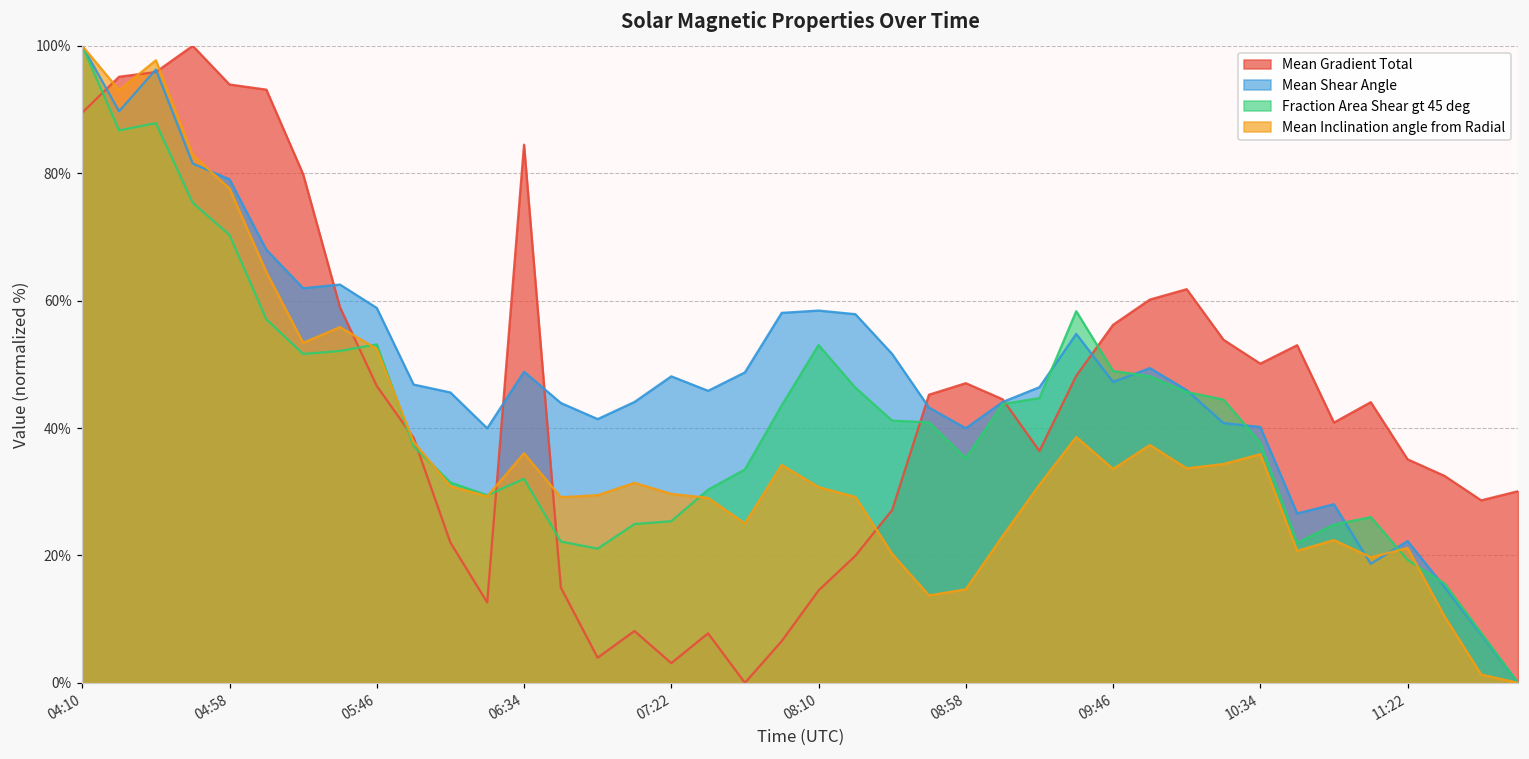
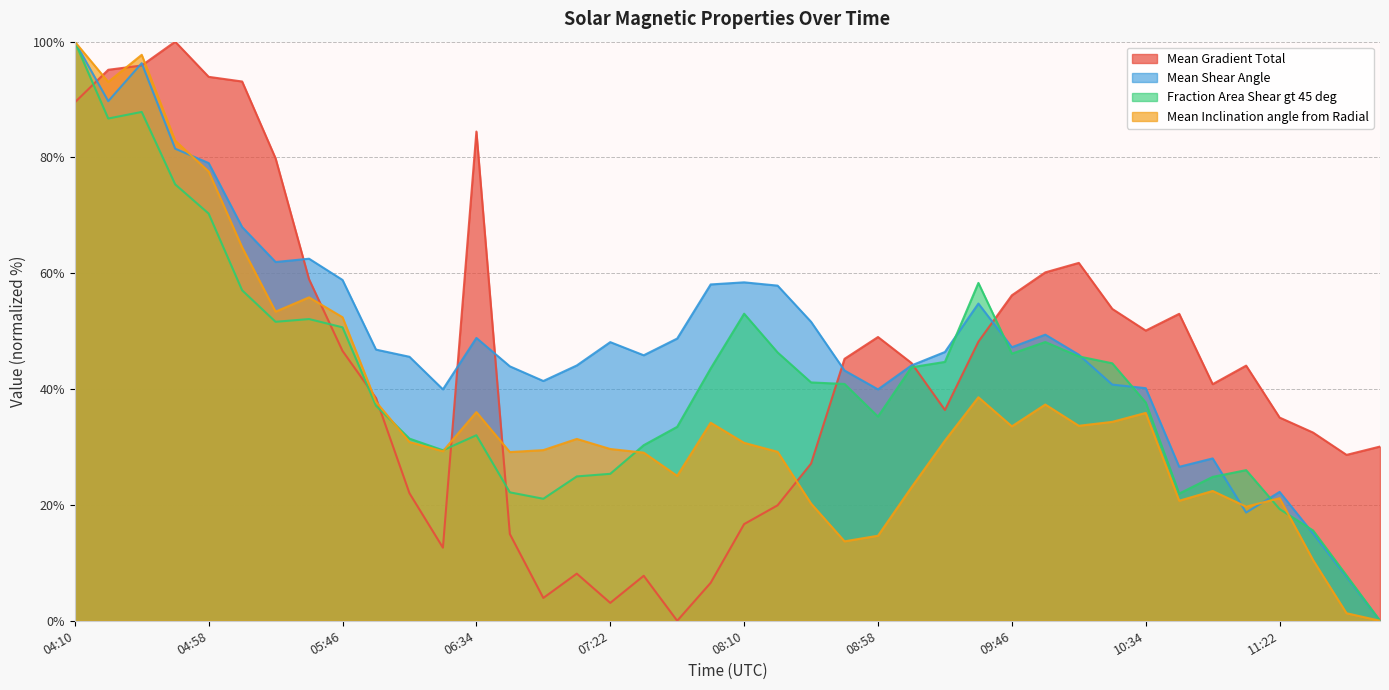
  {
    "Mean Gradient Total": {
      "04:10": "90%",
      "04:58": "94%",
      "05:46": "47%",
      "06:34": "84%",
      "07:22": "3%",
-     "08:10": "14%",
-     "08:58": "47%",
+     "08:10": "17%",
+     "08:58": "49%",
      "09:46": "56%",
      "10:34": "50%",
      "11:22": "35%"
    },
    "Mean Shear Angle": {
      "04:58": "79%",
      "05:46": "59%",
      "06:34": "49%",
      "07:22": "48%",
      "08:10": "58%",
      "08:58": "40%",
      "09:46": "47%",
      "10:34": "40%",
      "11:22": "22%"
    },
    "Fraction Area Shear gt 45 deg": {
      "04:58": "70%",
-     "05:46": "53%",
+     "05:46": "51%",
      "06:34": "32%",
      "07:22": "25%",
      "08:10": "53%",
      "08:58": "35%",
-     "09:46": "49%",
+     "09:46": "46%",
      "10:34": "38%",
      "11:22": "19%"
    },
    "Mean Inclination angle from Radial": {
      "04:58": "78%",
      "05:46": "52%",
      "06:34": "36%",
      "07:22": "30%",
      "08:10": "31%",
      "08:58": "15%",
      "09:46": "34%",
      "10:34": "36%",
      "11:22": "21%"
    }
  }
